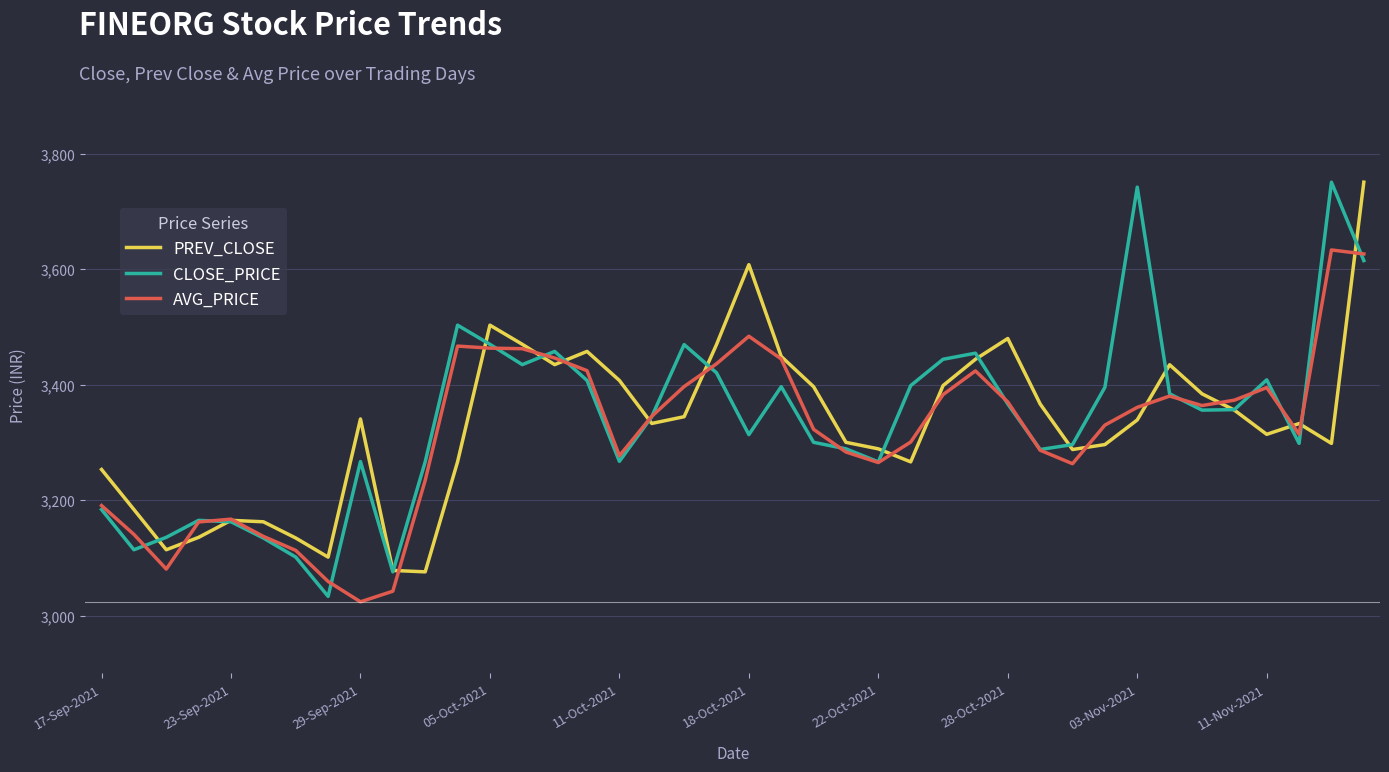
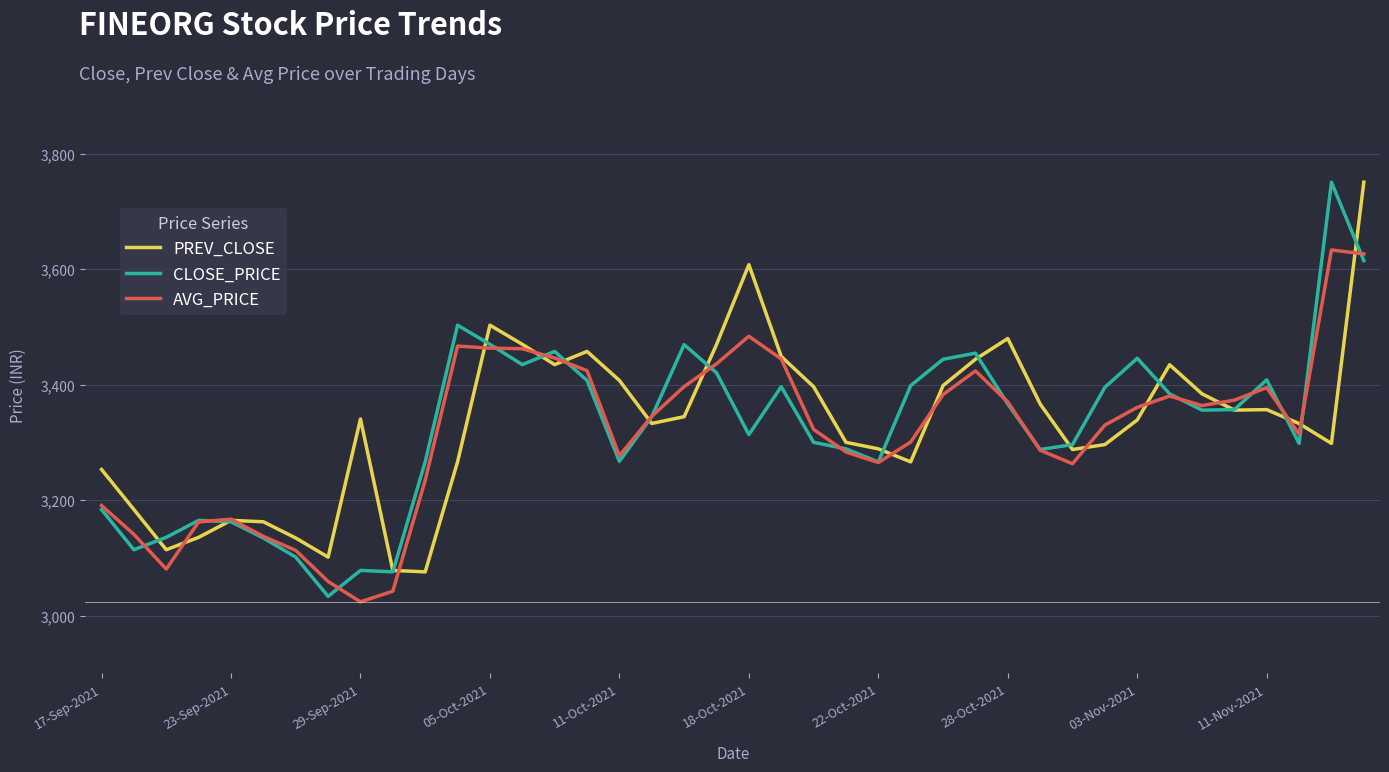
  {
    "PREV_CLOSE": {
      "17-Sep-2021": "3,250",
      "29-Sep-2021": "3,340",
      "05-Oct-2021": "3,500",
      "11-Oct-2021": "3,410",
      "18-Oct-2021": "3,610",
      "22-Oct-2021": "3,290",
      "28-Oct-2021": "3,480",
      "03-Nov-2021": "3,340",
-     "11-Nov-2021": "3,310"
+     "11-Nov-2021": "3,360"
    },
    "CLOSE_PRICE": {
      "17-Sep-2021": "3,180",
-     "29-Sep-2021": "3,270",
+     "29-Sep-2021": "3,080",
      "05-Oct-2021": "3,470",
      "11-Oct-2021": "3,270",
      "18-Oct-2021": "3,310",
-     "03-Nov-2021": "3,740",
+     "03-Nov-2021": "3,450",
      "11-Nov-2021": "3,410"
    },
    "AVG_PRICE": {
      "17-Sep-2021": "3,190",
      "29-Sep-2021": "3,020",
      "05-Oct-2021": "3,460",
      "11-Oct-2021": "3,280",
      "18-Oct-2021": "3,480",
      "03-Nov-2021": "3,360",
      "11-Nov-2021": "3,390"
    }
  }
